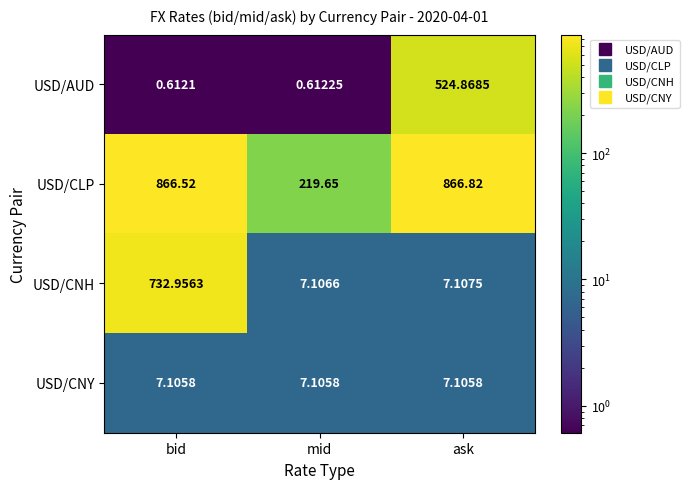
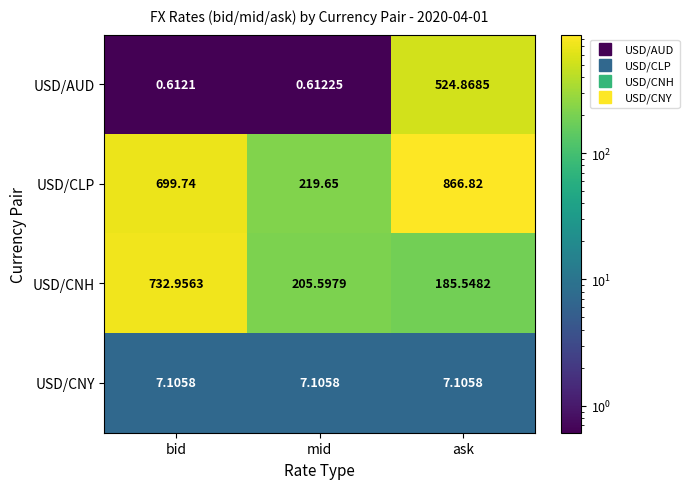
  {
    "USD/AUD": {
      "bid": 0.6121,
      "mid": 0.61225,
      "ask": 524.8685
    },
    "USD/CLP": {
-     "bid": 866.52,
+     "bid": 699.74,
      "mid": 219.65,
      "ask": 866.82
    },
    "USD/CNH": {
      "bid": 732.9563,
-     "mid": 7.1066,
-     "ask": 7.1075
+     "mid": 205.5979,
+     "ask": 185.5482
    },
    "USD/CNY": {
      "bid": 7.1058,
      "mid": 7.1058,
      "ask": 7.1058
    }
  }
